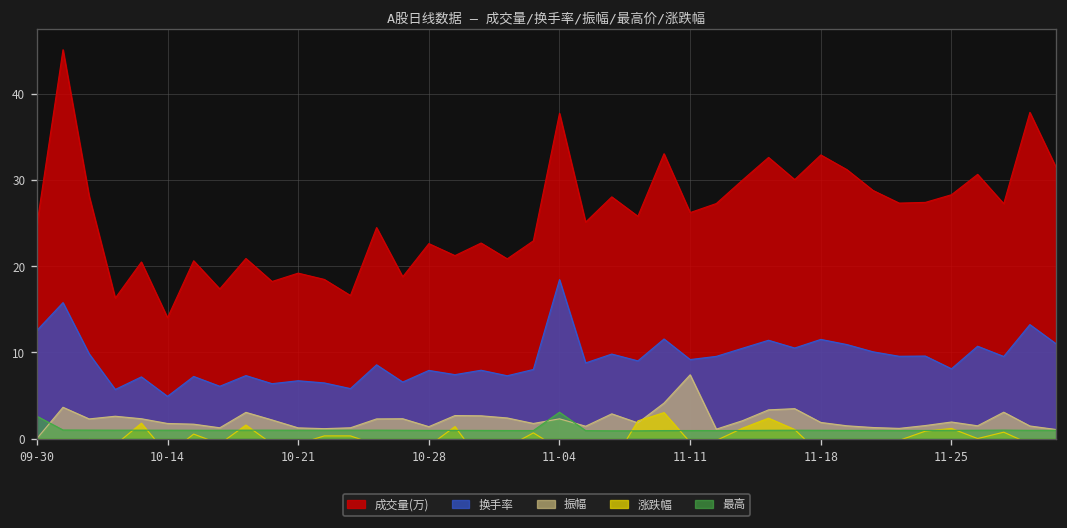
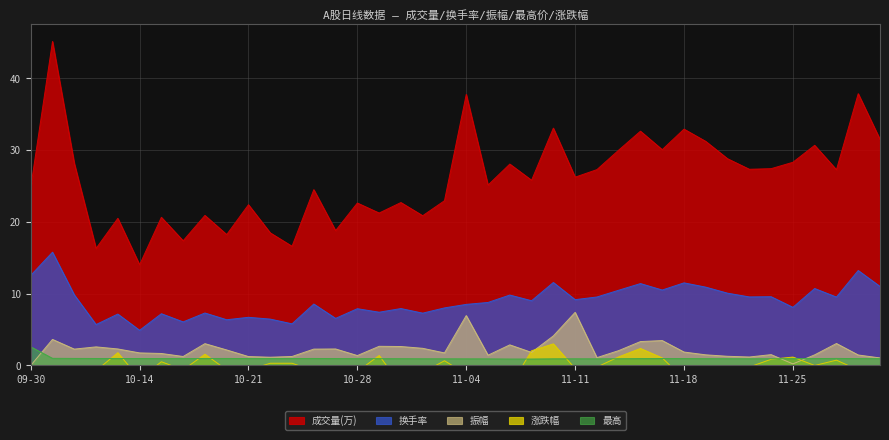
  {
    "成交量(万)": {
      "09-30": 25,
      "10-14": 14,
-     "10-21": 19,
+     "10-21": 22,
      "10-28": 23,
      "11-04": 38,
      "11-11": 26,
      "11-18": 33,
      "11-25": 28
    },
    "换手率": {
      "09-30": 13,
      "10-14": 5,
      "10-21": 7,
      "10-28": 8,
-     "11-04": 18,
+     "11-04": 9,
      "11-11": 9,
      "11-18": 12,
      "11-25": 8
    },
    "振幅": {
      "10-14": 2,
      "10-28": 1,
-     "11-04": 2,
+     "11-04": 7,
      "11-11": 7,
      "11-18": 2,
-     "11-25": 2
+     "11-25": 0
    },
    "最高": {
      "09-30": 3,
      "10-14": 1,
      "10-28": 1,
-     "11-04": 3,
+     "11-04": 1,
      "11-11": 1,
      "11-18": 1
    }
  }
